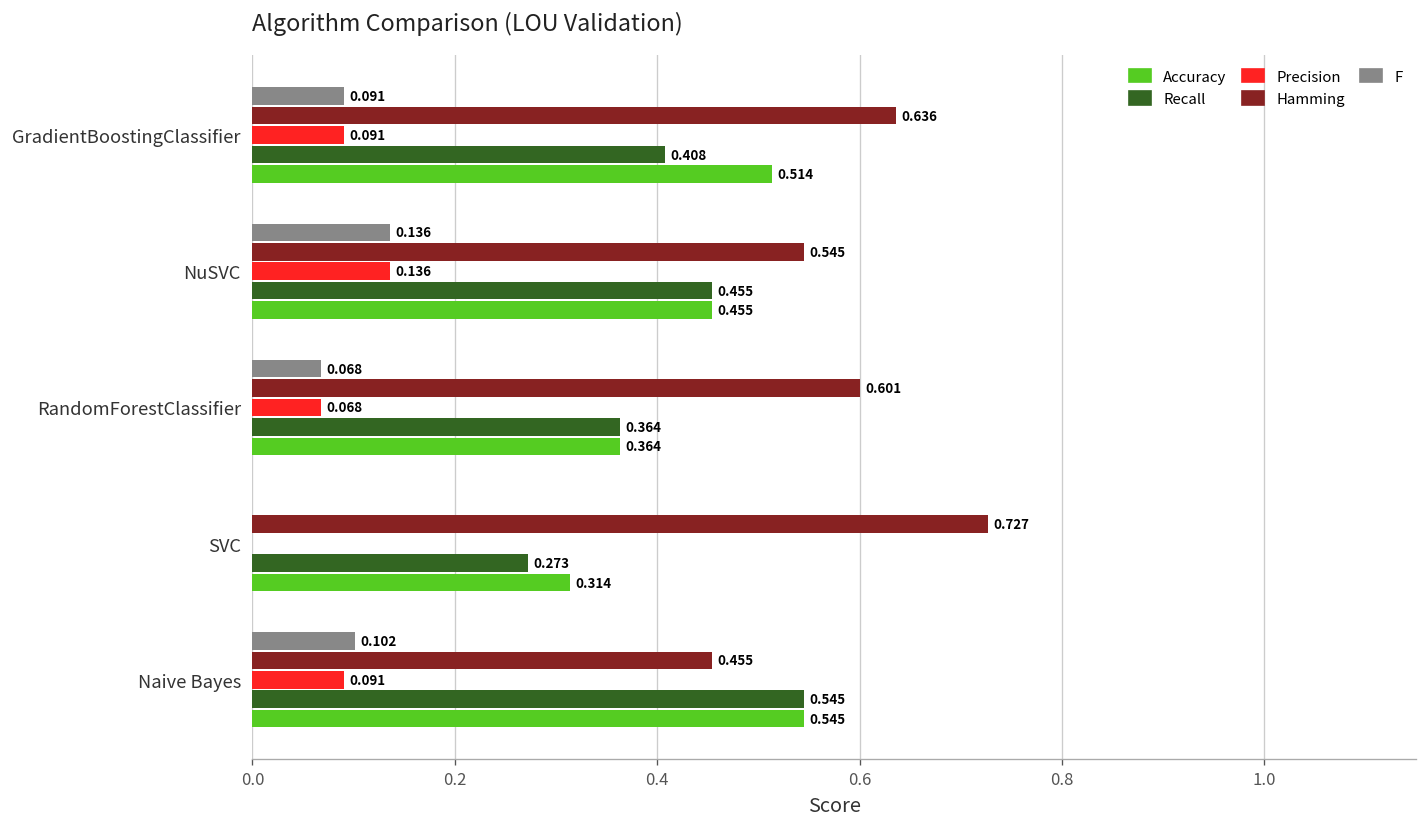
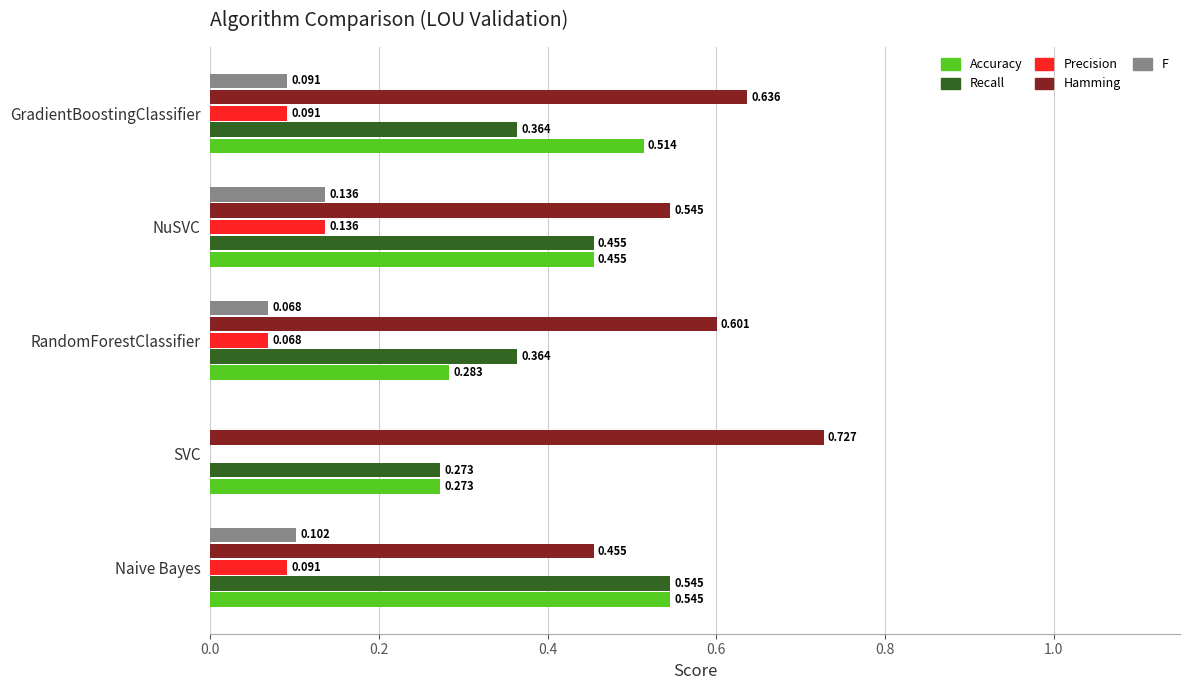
  {
    "Accuracy": {
      "GradientBoostingClassifier": 0.514,
      "NuSVC": 0.455,
-     "RandomForestClassifier": 0.364,
-     "SVC": 0.314,
+     "RandomForestClassifier": 0.283,
+     "SVC": 0.273,
      "Naive Bayes": 0.545
    },
    "Recall": {
-     "GradientBoostingClassifier": 0.408,
+     "GradientBoostingClassifier": 0.364,
      "NuSVC": 0.455,
      "RandomForestClassifier": 0.364,
      "SVC": 0.273,
      "Naive Bayes": 0.545
    },
    "Precision": {
      "GradientBoostingClassifier": 0.091,
      "NuSVC": 0.136,
      "RandomForestClassifier": 0.068,
      "Naive Bayes": 0.091
    },
    "Hamming": {
      "GradientBoostingClassifier": 0.636,
      "NuSVC": 0.545,
      "RandomForestClassifier": 0.601,
      "SVC": 0.727,
      "Naive Bayes": 0.455
    },
    "F": {
      "GradientBoostingClassifier": 0.091,
      "NuSVC": 0.136,
      "RandomForestClassifier": 0.068,
      "Naive Bayes": 0.102
    }
  }
